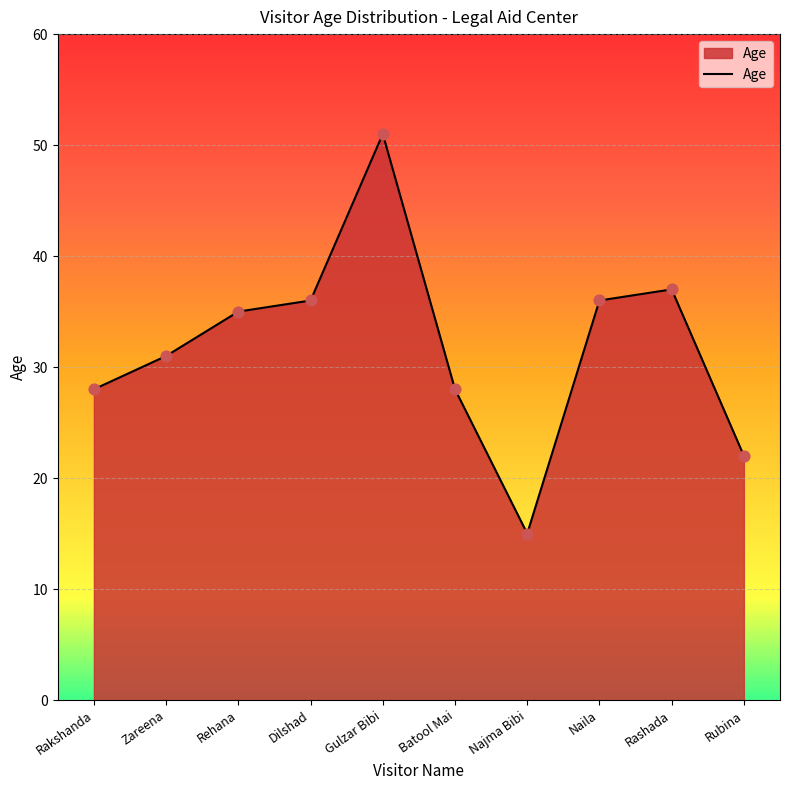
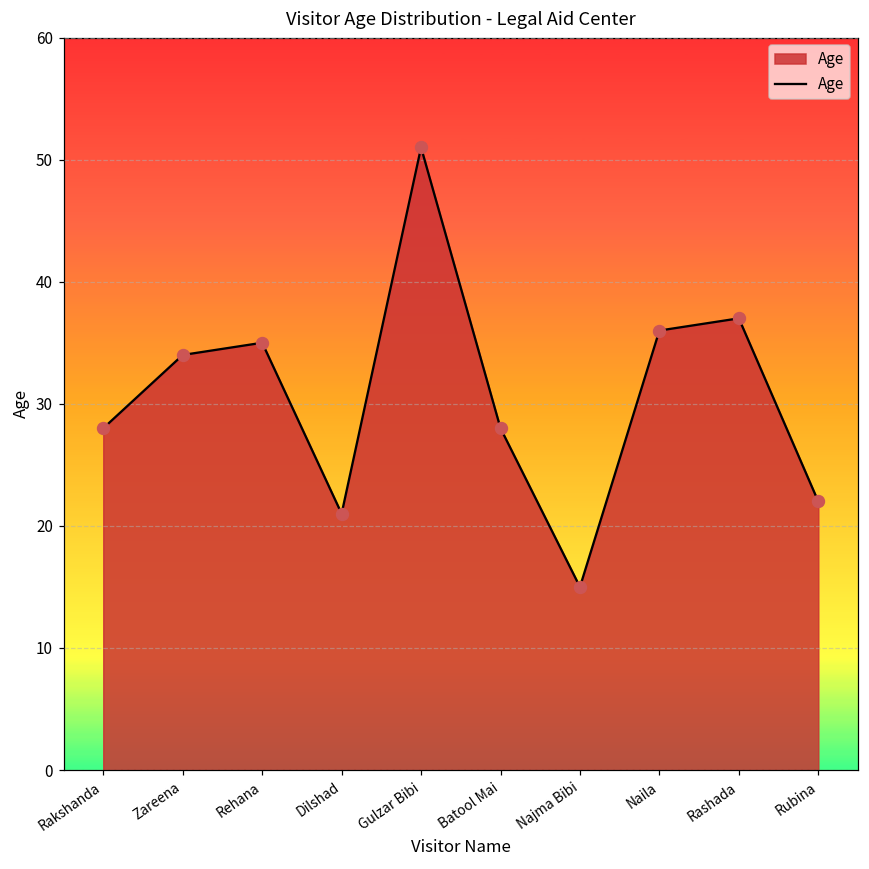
  {
    "Rakshanda": 28,
-   "Zareena": 31,
+   "Zareena": 34,
    "Rehana": 35,
-   "Dilshad": 36,
+   "Dilshad": 21,
    "Gulzar Bibi": 51,
    "Batool Mai": 28,
    "Najma Bibi": 15,
    "Naila": 36,
    "Rashada": 37,
    "Rubina": 22
  }
